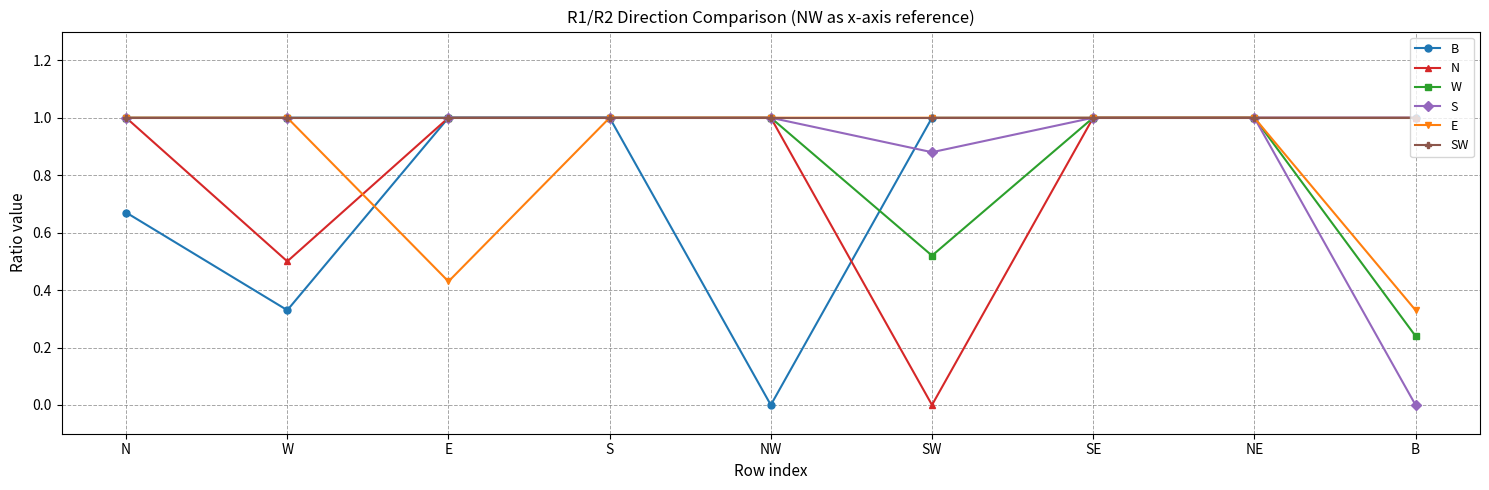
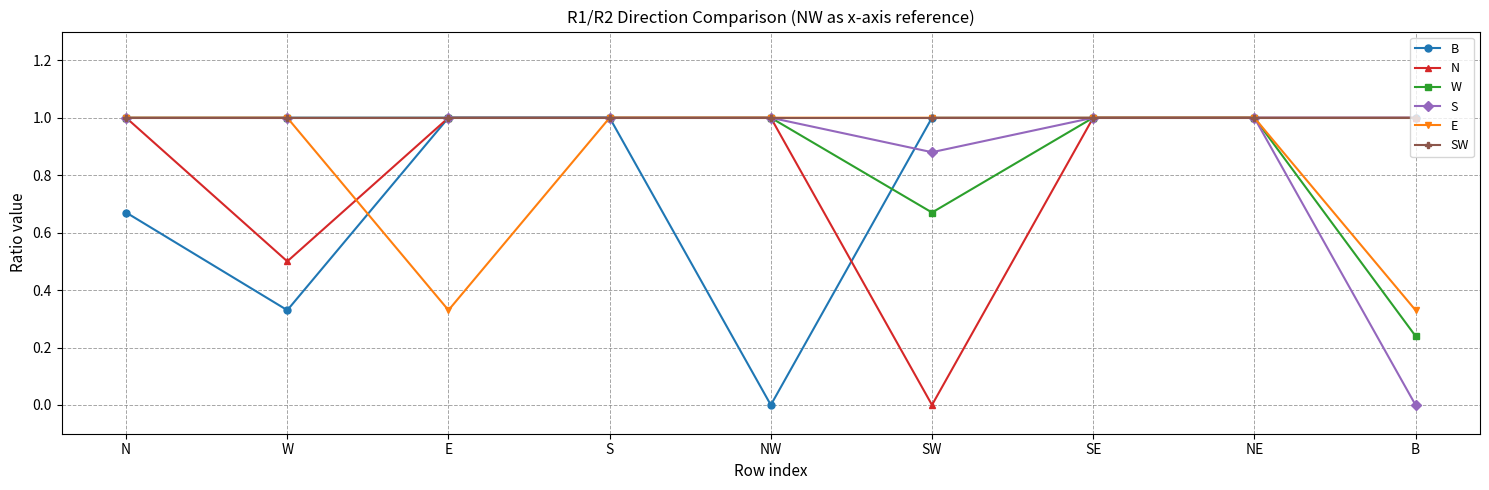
  {
    "B": {
      "N": 0.67,
      "W": 0.33,
      "NW": 0.00
    },
    "N": {
      "W": 0.50,
      "SW": 0.00
    },
    "W": {
-     "SW": 0.52,
+     "SW": 0.67,
      "B": 0.24
    },
    "S": {
      "SW": 0.88,
      "B": 0.00
    },
    "E": {
-     "E": 0.43,
+     "E": 0.33,
      "B": 0.33
    }
  }
